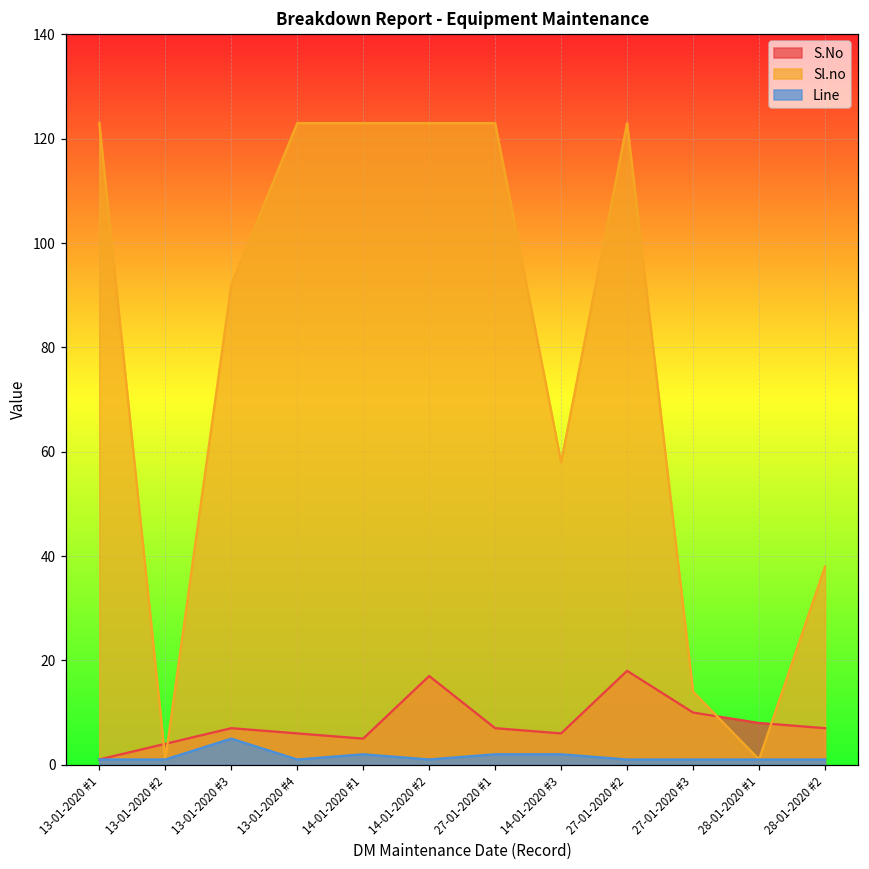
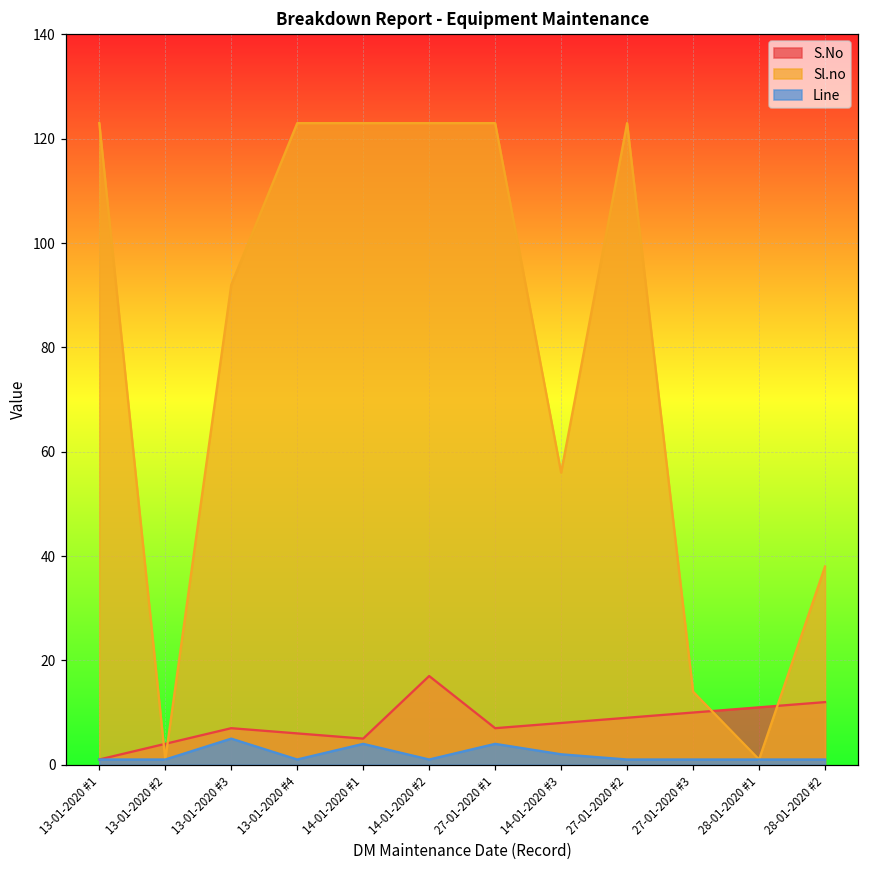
  {
    "S.No": {
      "13-01-2020 #2": 4,
      "13-01-2020 #3": 7,
      "13-01-2020 #4": 6,
      "14-01-2020 #1": 5,
      "14-01-2020 #2": 17,
      "27-01-2020 #1": 7,
-     "14-01-2020 #3": 6,
-     "27-01-2020 #2": 18,
+     "14-01-2020 #3": 8,
+     "27-01-2020 #2": 9,
      "27-01-2020 #3": 10,
-     "28-01-2020 #1": 8,
-     "28-01-2020 #2": 7
+     "28-01-2020 #1": 11,
+     "28-01-2020 #2": 12
    },
    "Sl.no": {
      "13-01-2020 #1": 123,
      "13-01-2020 #3": 92,
      "13-01-2020 #4": 123,
      "14-01-2020 #1": 123,
      "14-01-2020 #2": 123,
      "27-01-2020 #1": 123,
-     "14-01-2020 #3": 58,
+     "14-01-2020 #3": 56,
      "27-01-2020 #2": 123,
      "27-01-2020 #3": 14,
      "28-01-2020 #2": 38
    },
    "Line": {
      "13-01-2020 #3": 5,
      "13-01-2020 #4": 1,
-     "14-01-2020 #1": 2,
+     "14-01-2020 #1": 4,
      "14-01-2020 #2": 1,
-     "27-01-2020 #1": 2,
+     "27-01-2020 #1": 4,
      "14-01-2020 #3": 2,
      "27-01-2020 #2": 1,
      "27-01-2020 #3": 1,
      "28-01-2020 #2": 1
    }
  }
